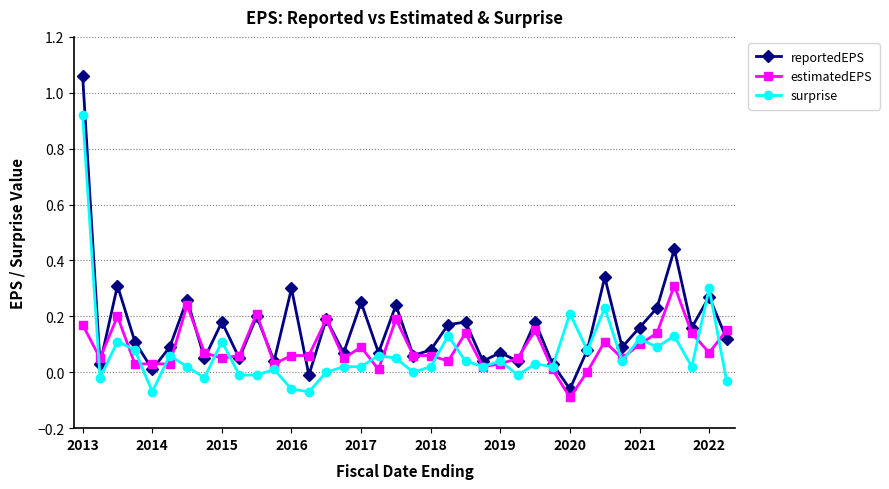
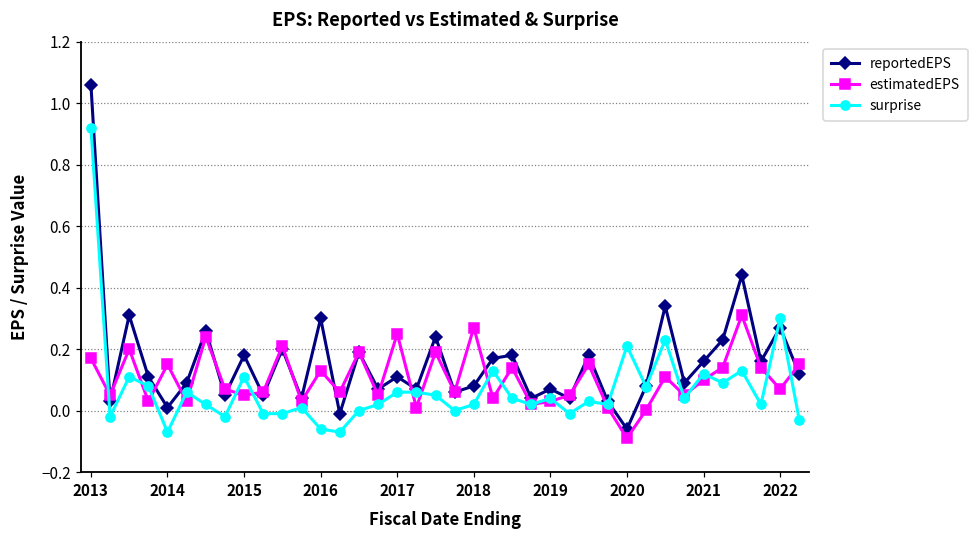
  {
    "reportedEPS": {
      "2013": 1.06,
      "2014": 0.01,
      "2015": 0.18,
      "2016": 0.30,
-     "2017": 0.25,
+     "2017": 0.11,
      "2018": 0.08,
      "2019": 0.07,
      "2020": -0.06,
      "2021": 0.16,
      "2022": 0.27
    },
    "estimatedEPS": {
      "2013": 0.17,
-     "2014": 0.03,
+     "2014": 0.15,
      "2015": 0.05,
-     "2016": 0.06,
-     "2017": 0.09,
-     "2018": 0.06,
+     "2016": 0.13,
+     "2017": 0.25,
+     "2018": 0.27,
      "2019": 0.03,
      "2020": -0.09,
      "2021": 0.10,
      "2022": 0.07
    },
    "surprise": {
      "2013": 0.92,
      "2014": -0.07,
      "2015": 0.11,
      "2016": -0.06,
-     "2017": 0.02,
+     "2017": 0.06,
      "2018": 0.02,
      "2019": 0.04,
      "2020": 0.21,
      "2021": 0.12,
      "2022": 0.30
    }
  }
